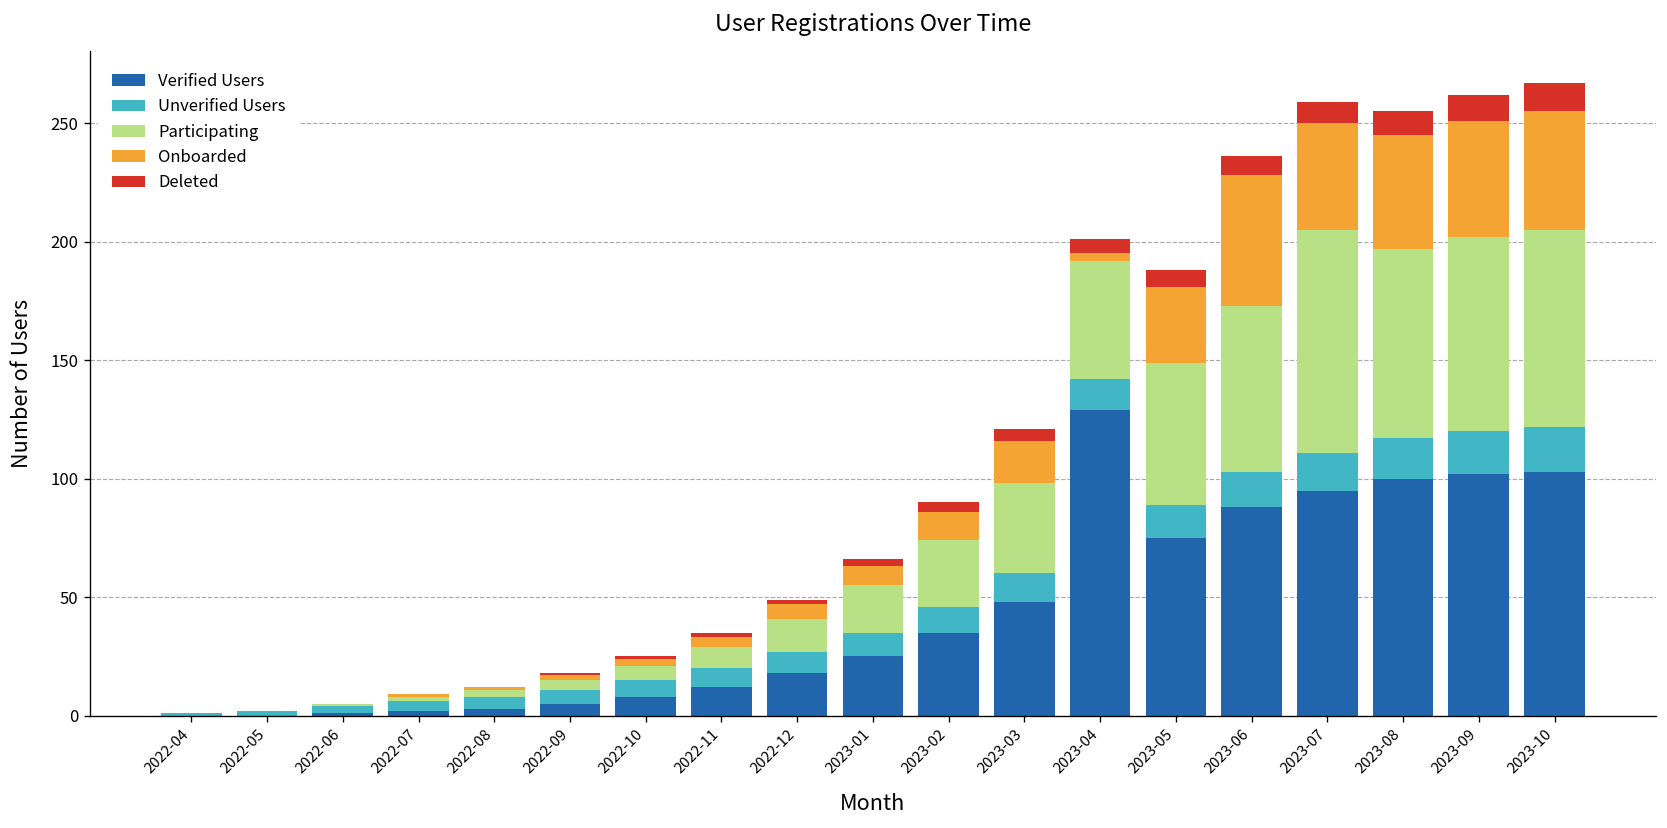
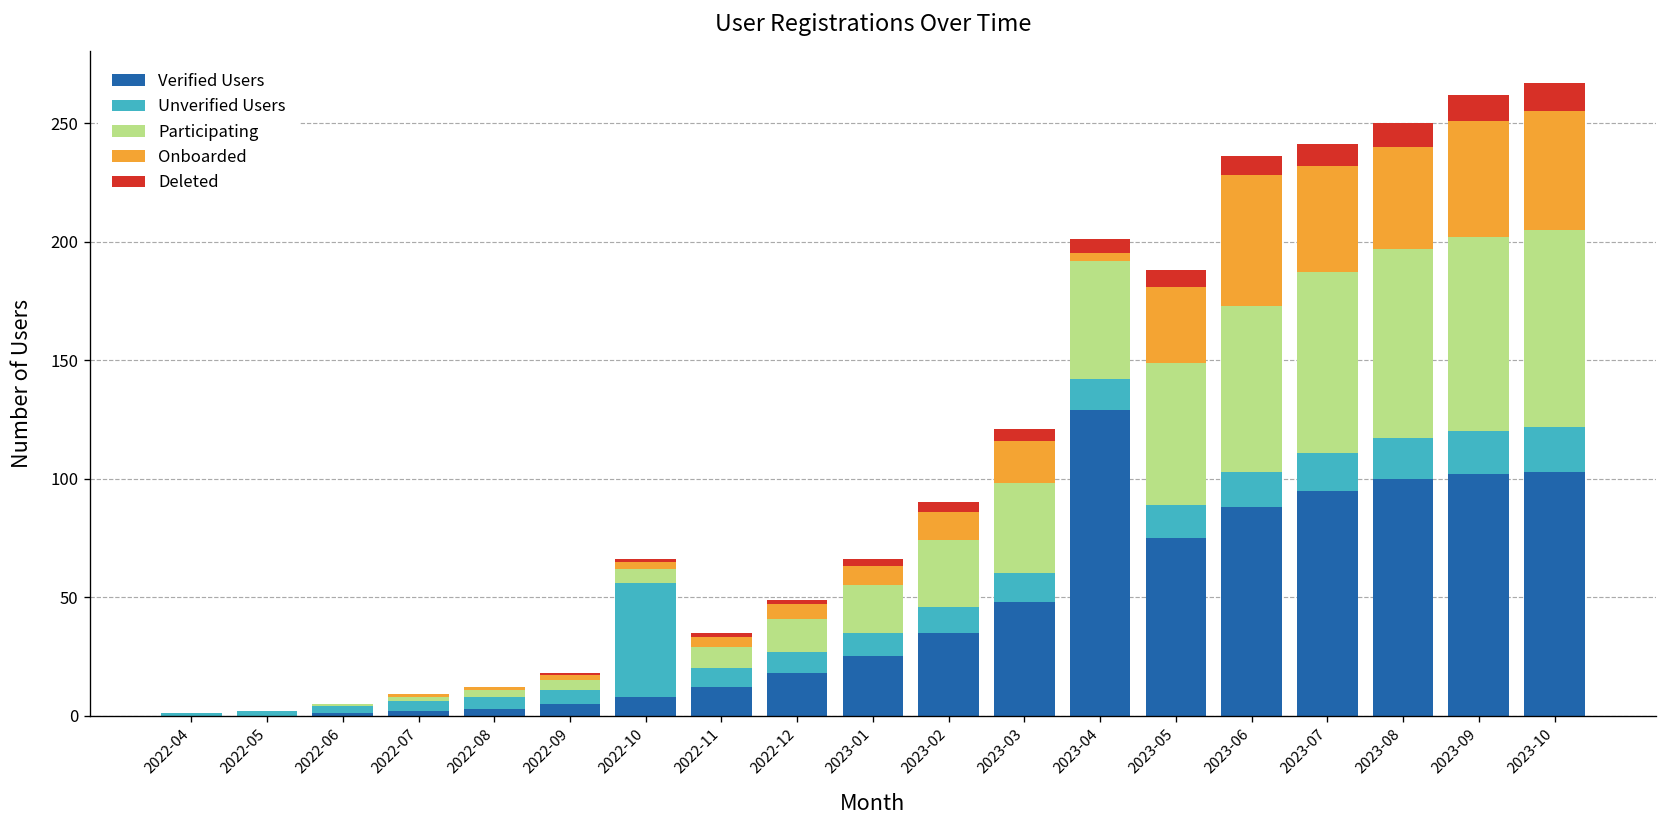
  {
    "Verified Users": {
      "2022-04": 0,
      "2022-05": 0,
      "2022-07": 2,
      "2022-08": 3,
      "2022-09": 5,
      "2022-10": 8,
      "2022-11": 12,
      "2022-12": 18,
      "2023-01": 25,
      "2023-02": 35,
      "2023-03": 48,
      "2023-04": 129,
      "2023-05": 75,
      "2023-06": 88,
      "2023-07": 95,
      "2023-08": 100,
      "2023-09": 102,
      "2023-10": 103
    },
    "Unverified Users": {
      "2022-05": 2,
      "2022-06": 3,
      "2022-07": 4,
      "2022-08": 5,
      "2022-09": 6,
-     "2022-10": 7,
+     "2022-10": 48,
      "2022-11": 8,
      "2022-12": 9,
      "2023-01": 10,
      "2023-02": 11,
      "2023-03": 12,
      "2023-04": 13,
      "2023-05": 14,
      "2023-06": 15,
      "2023-07": 16,
      "2023-08": 17,
      "2023-09": 18,
      "2023-10": 19
    },
    "Participating": {
      "2022-04": 0,
      "2022-05": 0,
      "2022-07": 2,
      "2022-08": 3,
      "2022-09": 4,
      "2022-10": 6,
      "2022-11": 9,
      "2022-12": 14,
      "2023-01": 20,
      "2023-02": 28,
      "2023-03": 38,
      "2023-04": 50,
      "2023-05": 60,
      "2023-06": 70,
-     "2023-07": 94,
+     "2023-07": 76,
      "2023-08": 80,
      "2023-09": 82,
      "2023-10": 83
    },
    "Onboarded": {
      "2022-04": 0,
      "2022-05": 0,
      "2022-06": 0,
      "2022-09": 2,
      "2022-10": 3,
      "2022-11": 4,
      "2022-12": 6,
      "2023-01": 8,
      "2023-02": 12,
      "2023-03": 18,
      "2023-04": 3,
      "2023-05": 32,
      "2023-06": 55,
      "2023-07": 45,
-     "2023-08": 48,
+     "2023-08": 43,
      "2023-09": 49,
      "2023-10": 50
    },
    "Deleted": {
      "2022-04": 0,
      "2022-05": 0,
      "2022-06": 0,
      "2022-07": 0,
      "2022-08": 0,
      "2022-11": 2,
      "2022-12": 2,
      "2023-01": 3,
      "2023-02": 4,
      "2023-03": 5,
      "2023-04": 6,
      "2023-05": 7,
      "2023-06": 8,
      "2023-07": 9,
      "2023-08": 10,
      "2023-09": 11,
      "2023-10": 12
    }
  }
